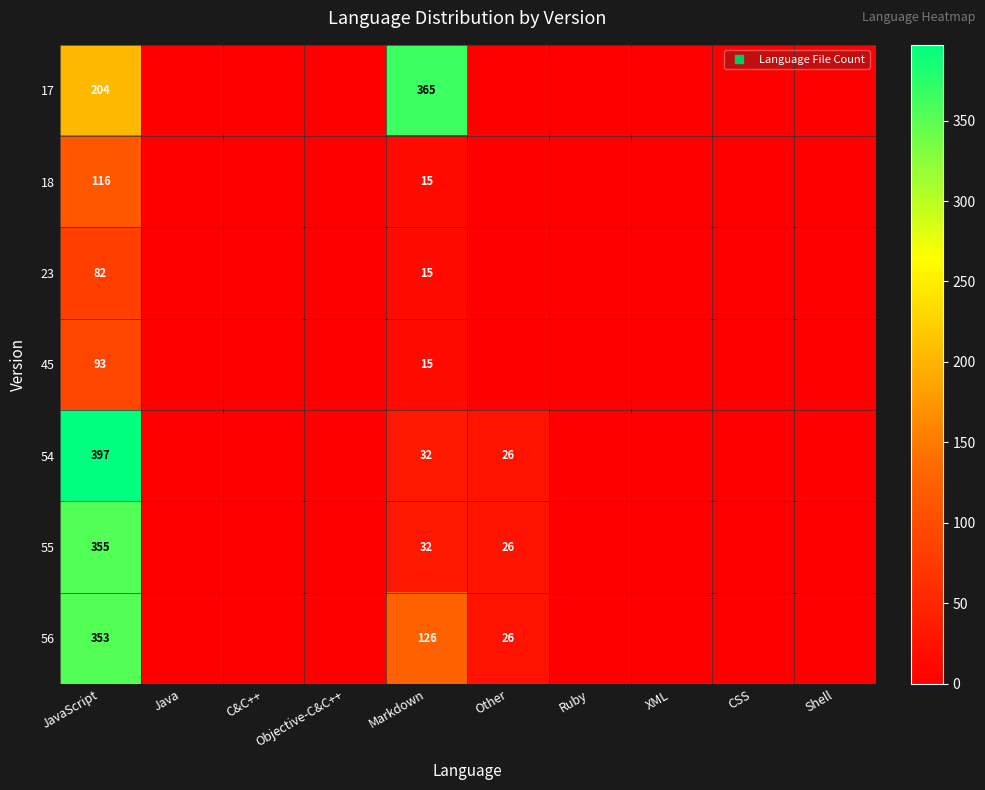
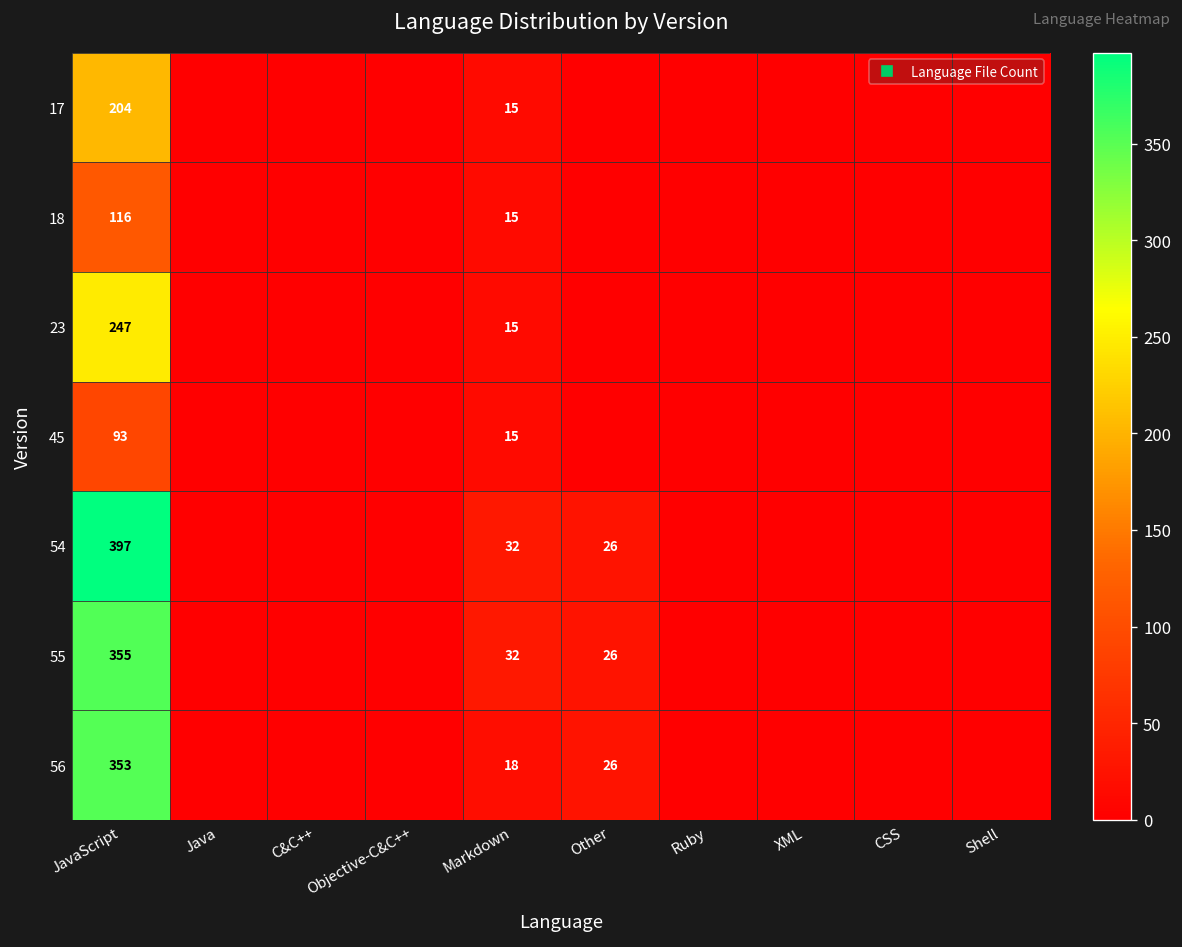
  {
    "17": {
      "JavaScript": 204,
-     "Markdown": 365
+     "Markdown": 15
    },
    "18": {
      "JavaScript": 116,
      "Markdown": 15
    },
    "23": {
-     "JavaScript": 82,
+     "JavaScript": 247,
      "Markdown": 15
    },
    "45": {
      "JavaScript": 93,
      "Markdown": 15
    },
    "54": {
      "JavaScript": 397,
      "Markdown": 32,
      "Other": 26
    },
    "55": {
      "JavaScript": 355,
      "Markdown": 32,
      "Other": 26
    },
    "56": {
      "JavaScript": 353,
-     "Markdown": 126,
+     "Markdown": 18,
      "Other": 26
    }
  }
